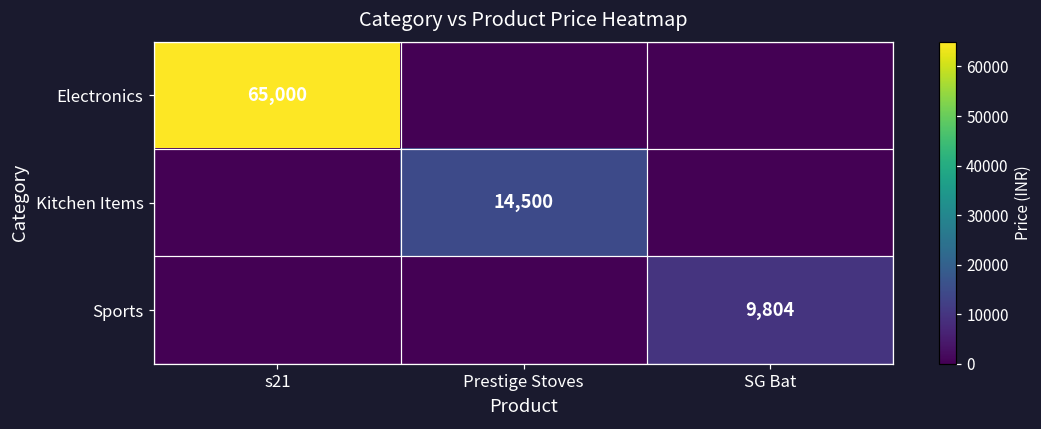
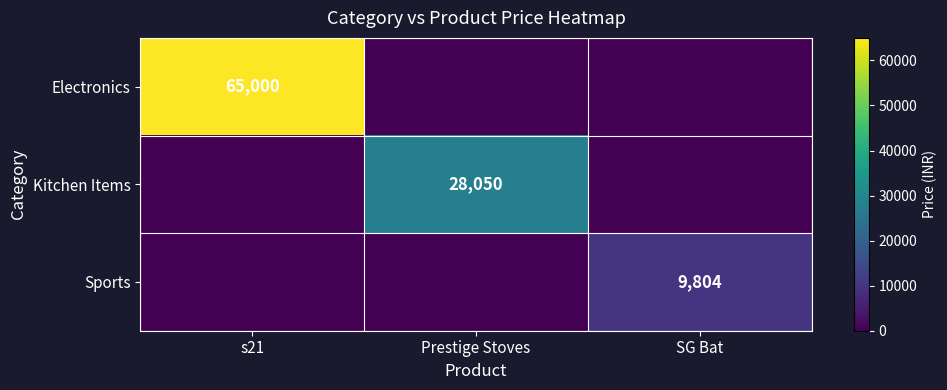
  {
    "Electronics": {
      "s21": "65,000"
    },
    "Kitchen Items": {
-     "Prestige Stoves": "14,500"
+     "Prestige Stoves": "28,050"
    },
    "Sports": {
      "SG Bat": "9,804"
    }
  }
